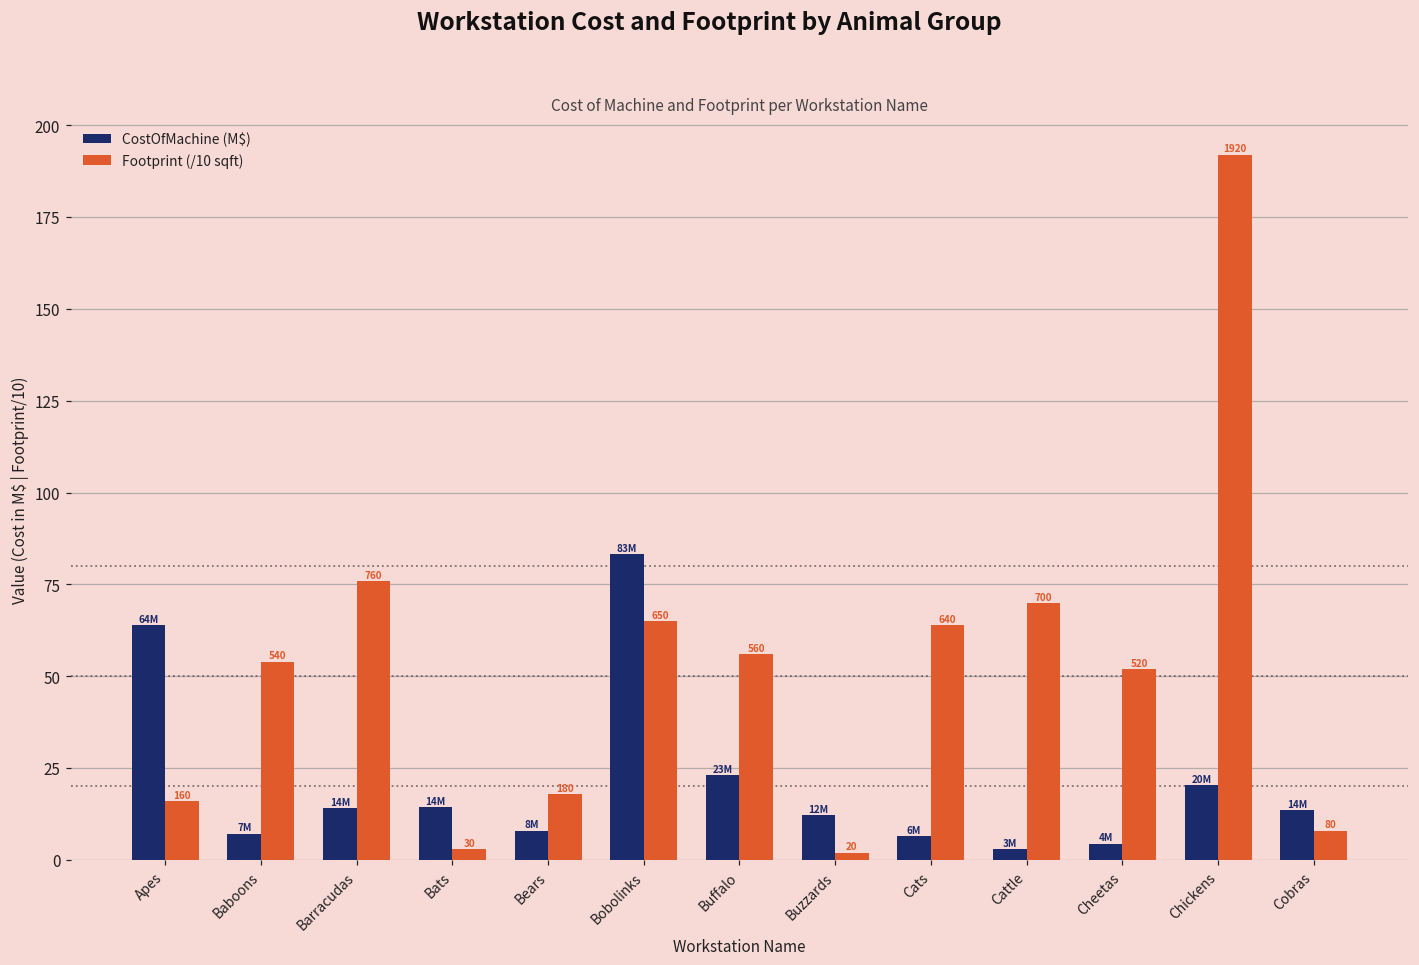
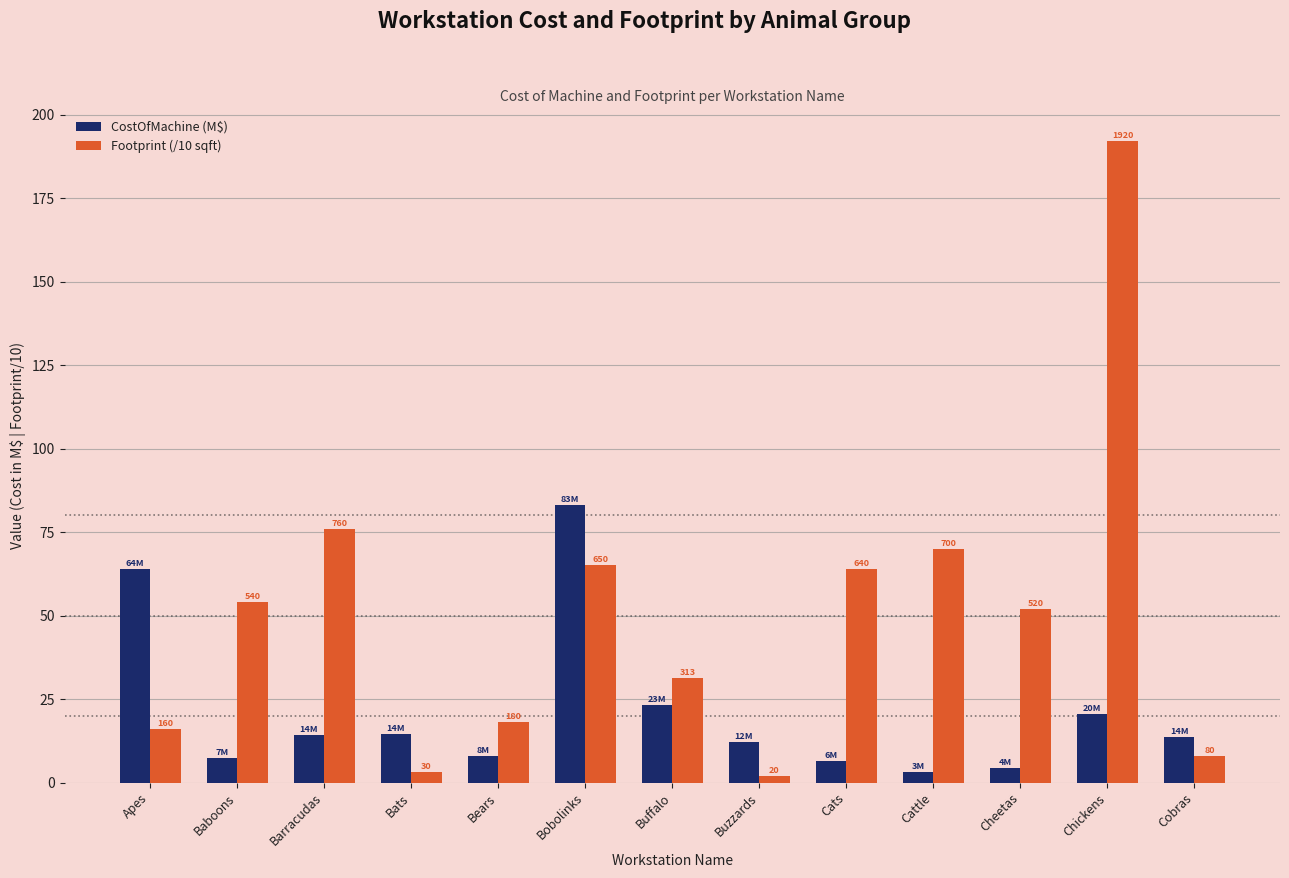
  {
    "CostOfMachine (M$)": {
      "Apes": "64M",
      "Baboons": "7M",
      "Barracudas": "14M",
      "Bats": "14M",
      "Bears": "8M",
      "Bobolinks": "83M",
      "Buffalo": "23M",
      "Buzzards": "12M",
      "Cats": "6M",
      "Cattle": "3M",
      "Cheetas": "4M",
      "Chickens": "20M",
      "Cobras": "14M"
    },
    "Footprint (/10 sqft)": {
-     "Buffalo": "560"
+     "Buffalo": "313"
    }
  }
